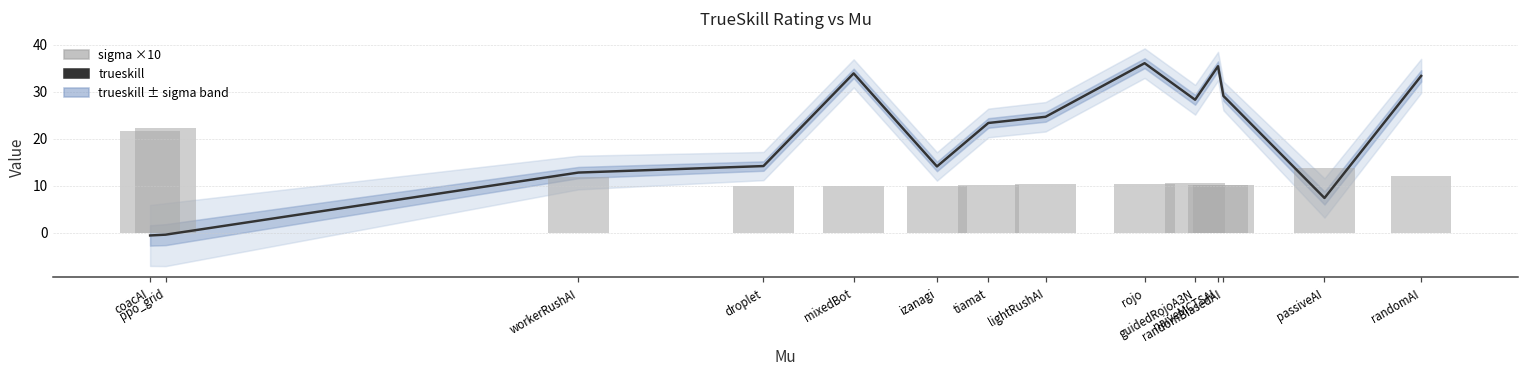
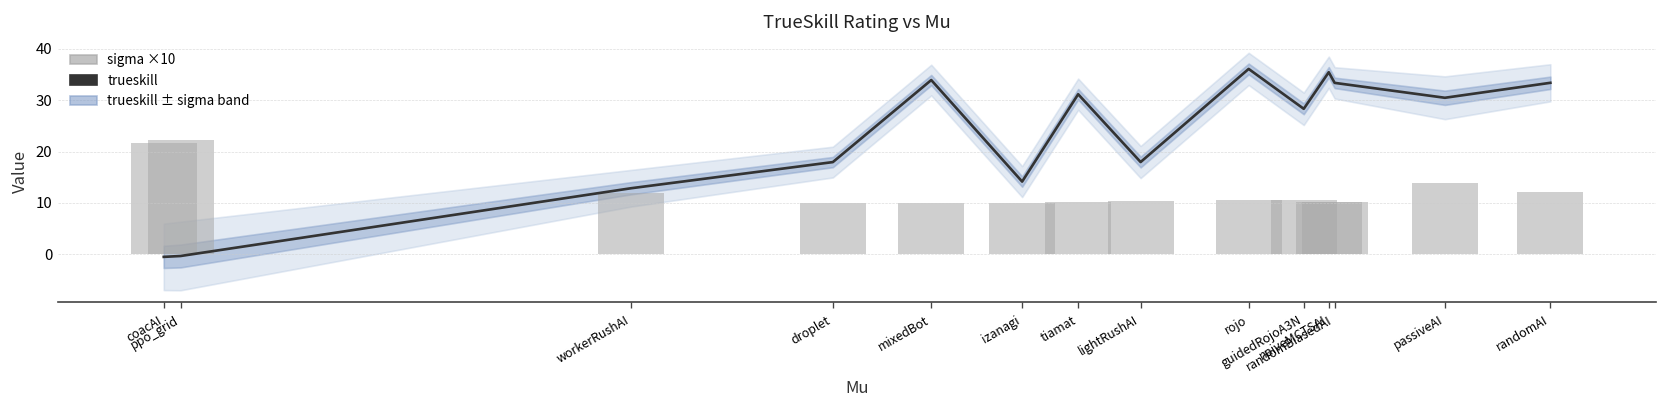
  {
    "trueskill": {
      "coacAI": -1,
      "ppo_grid": 0,
      "workerRushAI": 13,
-     "droplet": 14,
+     "droplet": 18,
      "mixedBot": 34,
      "izanagi": 14,
-     "tiamat": 23,
-     "lightRushAI": 25,
+     "tiamat": 31,
+     "lightRushAI": 18,
      "rojo": 36,
      "guidedRojoA3N": 28,
      "naiveMCTSAI": 35,
-     "randomBiasedAI": 29,
-     "passiveAI": 7,
+     "randomBiasedAI": 33,
+     "passiveAI": 30,
      "randomAI": 33
    }
  }
